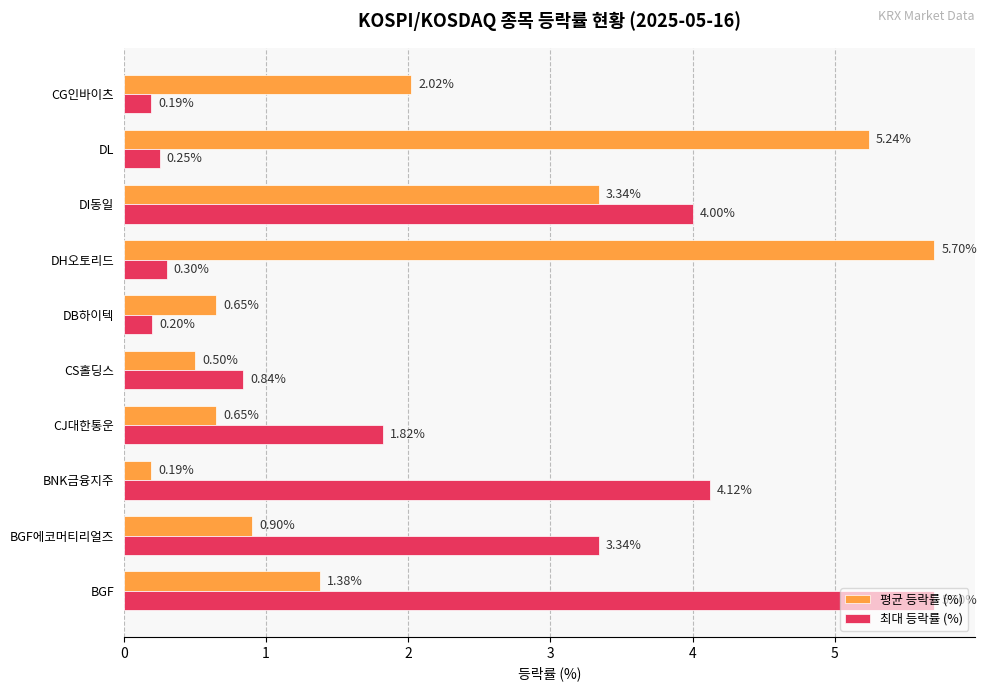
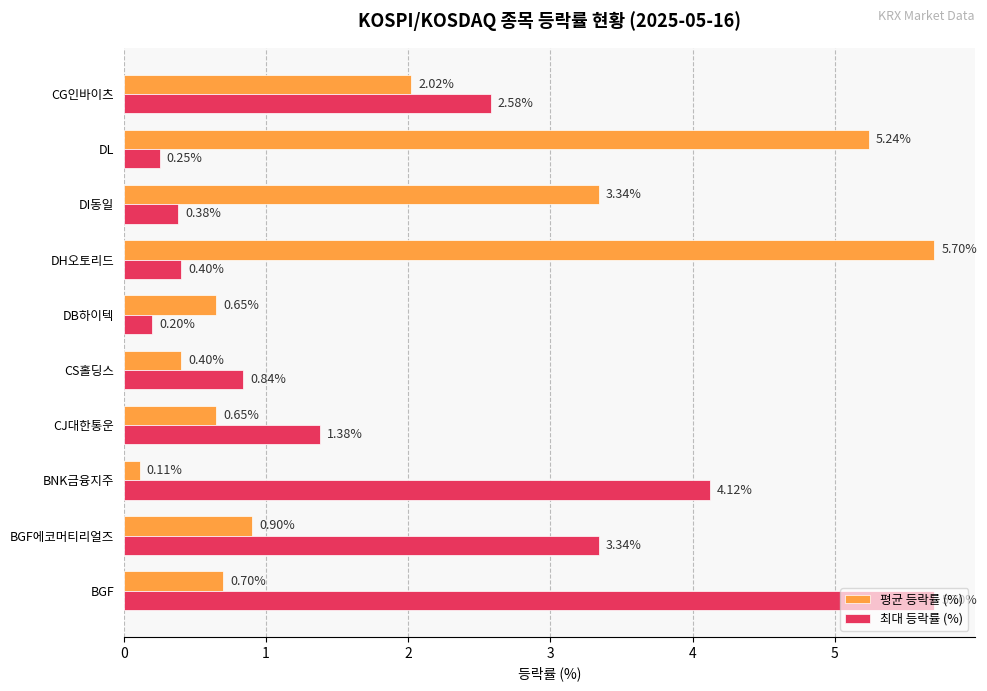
  {
    "평균 등락률 (%)": {
      "CG인바이츠": "2.02%",
      "DL": "5.24%",
      "DI동일": "3.34%",
      "DH오토리드": "5.70%",
      "DB하이텍": "0.65%",
-     "CS홀딩스": "0.50%",
+     "CS홀딩스": "0.40%",
      "CJ대한통운": "0.65%",
-     "BNK금융지주": "0.19%",
+     "BNK금융지주": "0.11%",
      "BGF에코머티리얼즈": "0.90%",
-     "BGF": "1.38%"
+     "BGF": "0.70%"
    },
    "최대 등락률 (%)": {
-     "CG인바이츠": "0.19%",
+     "CG인바이츠": "2.58%",
      "DL": "0.25%",
-     "DI동일": "4.00%",
-     "DH오토리드": "0.30%",
+     "DI동일": "0.38%",
+     "DH오토리드": "0.40%",
      "DB하이텍": "0.20%",
      "CS홀딩스": "0.84%",
-     "CJ대한통운": "1.82%",
+     "CJ대한통운": "1.38%",
      "BNK금융지주": "4.12%",
      "BGF에코머티리얼즈": "3.34%"
    }
  }
